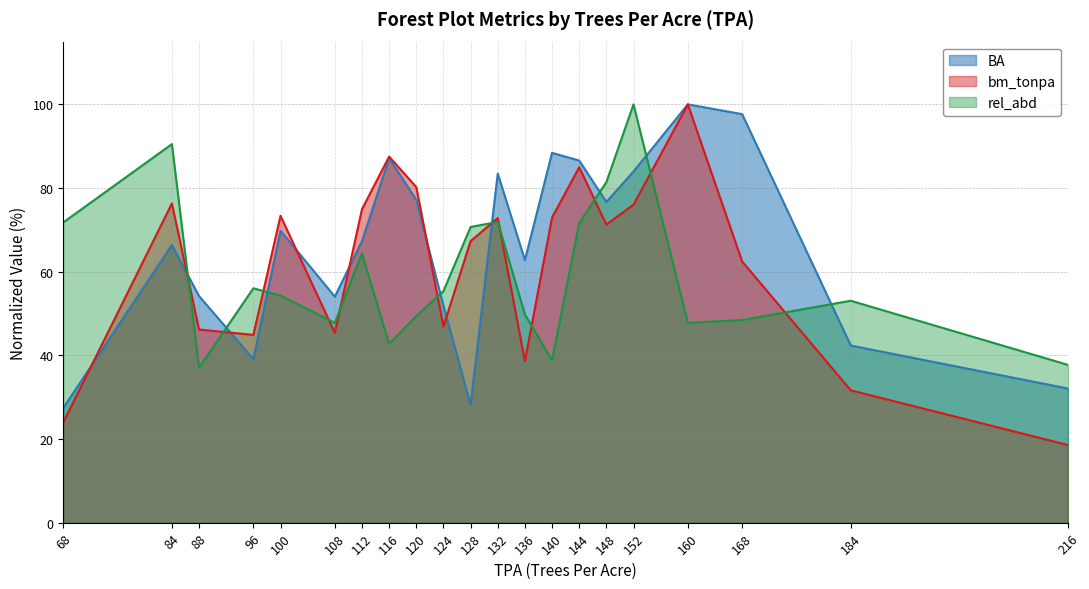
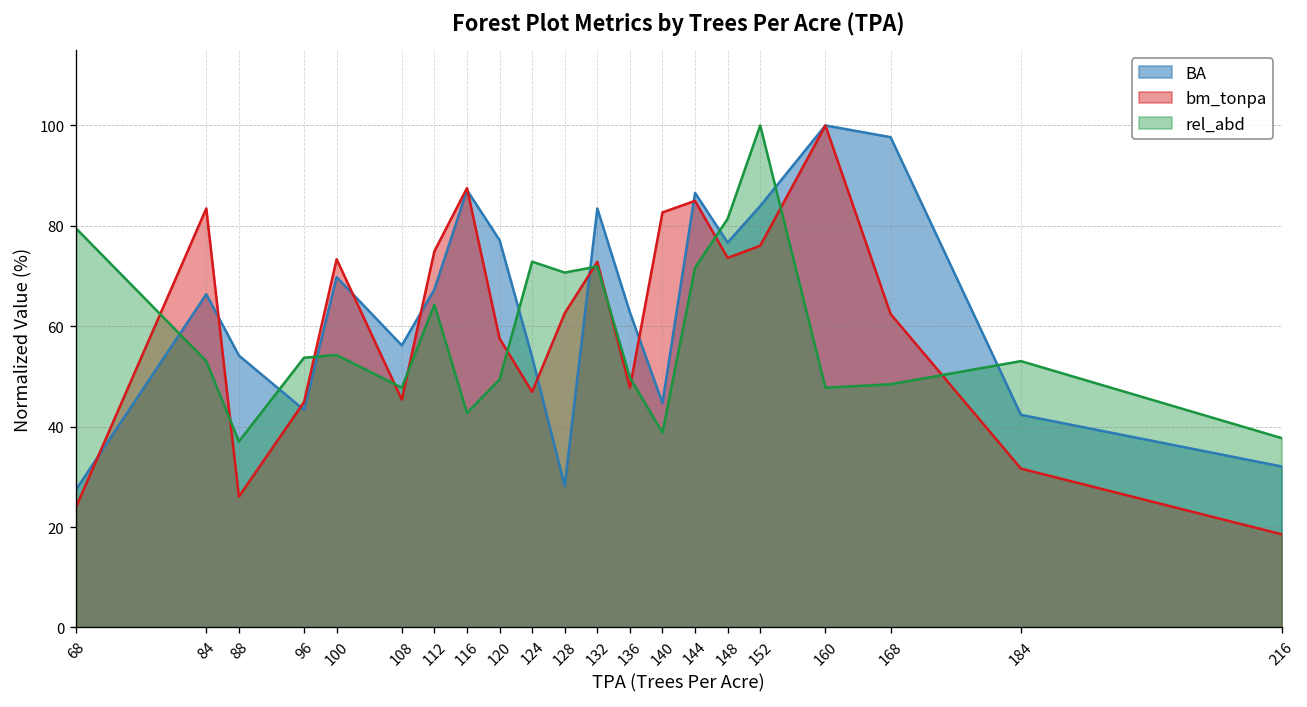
  {
    "BA": {
      "68": 27,
      "84": 66,
      "88": 54,
-     "96": 39,
+     "96": 43,
      "100": 70,
-     "108": 54,
+     "108": 56,
      "112": 67,
      "120": 77,
-     "124": 52,
+     "124": 54,
      "128": 28,
      "132": 83,
      "136": 63,
-     "140": 88,
+     "140": 45,
      "144": 87,
      "148": 77,
      "152": 84,
      "168": 98,
      "184": 42,
      "216": 32
    },
    "bm_tonpa": {
      "68": 24,
-     "84": 76,
-     "88": 46,
+     "84": 83,
+     "88": 26,
      "96": 45,
      "100": 73,
      "108": 45,
      "112": 75,
-     "120": 80,
+     "120": 58,
      "124": 47,
-     "128": 67,
+     "128": 63,
      "132": 73,
-     "136": 39,
-     "140": 73,
+     "136": 48,
+     "140": 83,
      "144": 85,
-     "148": 71,
+     "148": 74,
      "152": 76,
      "168": 62,
      "184": 32,
      "216": 19
    },
    "rel_abd": {
-     "68": 72,
-     "84": 91,
+     "68": 80,
+     "84": 53,
      "88": 37,
-     "96": 56,
+     "96": 54,
      "100": 54,
      "108": 48,
      "112": 64,
      "116": 43,
      "120": 49,
-     "124": 55,
+     "124": 73,
      "128": 71,
      "132": 72,
      "136": 50,
      "140": 39,
      "144": 72,
      "148": 81,
      "152": 100,
      "160": 48,
      "168": 48,
      "184": 53,
      "216": 38
    }
  }
